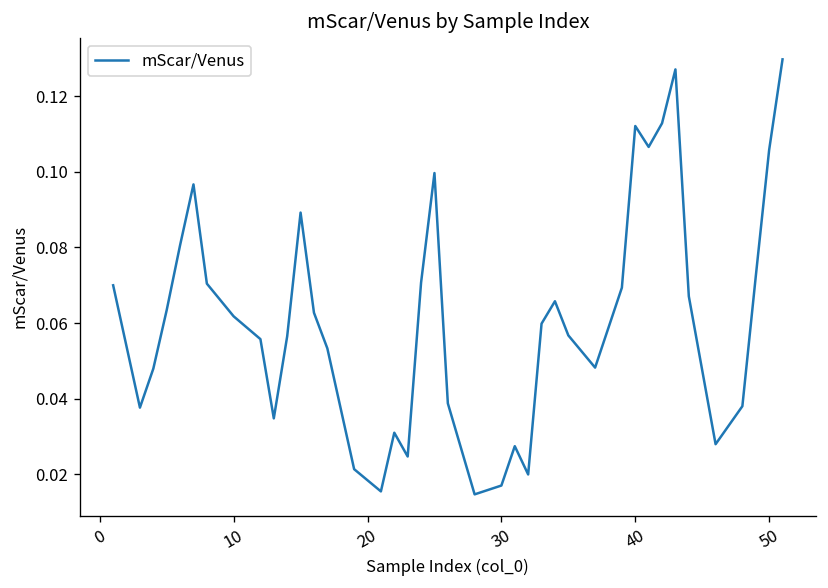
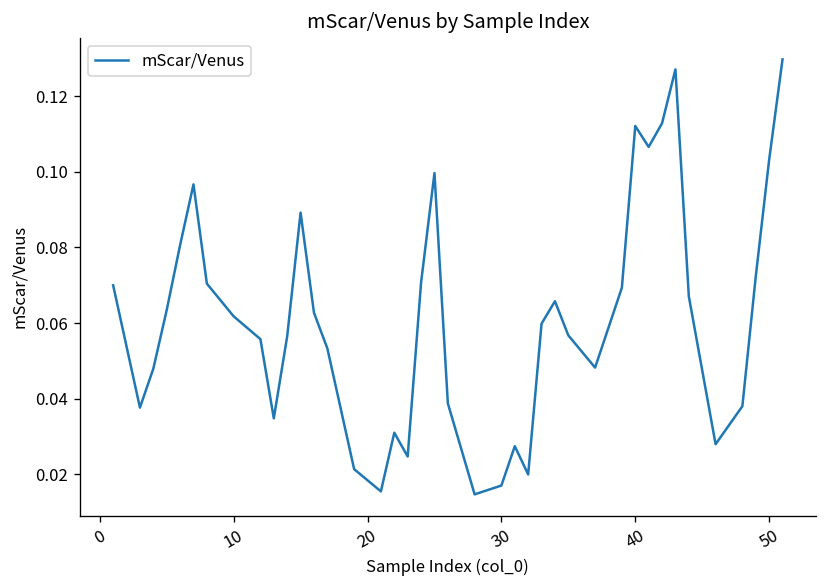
  {
    "10": 0.062,
    "30": 0.017,
    "40": 0.112,
-   "50": 0.106
+   "50": 0.103
  }
